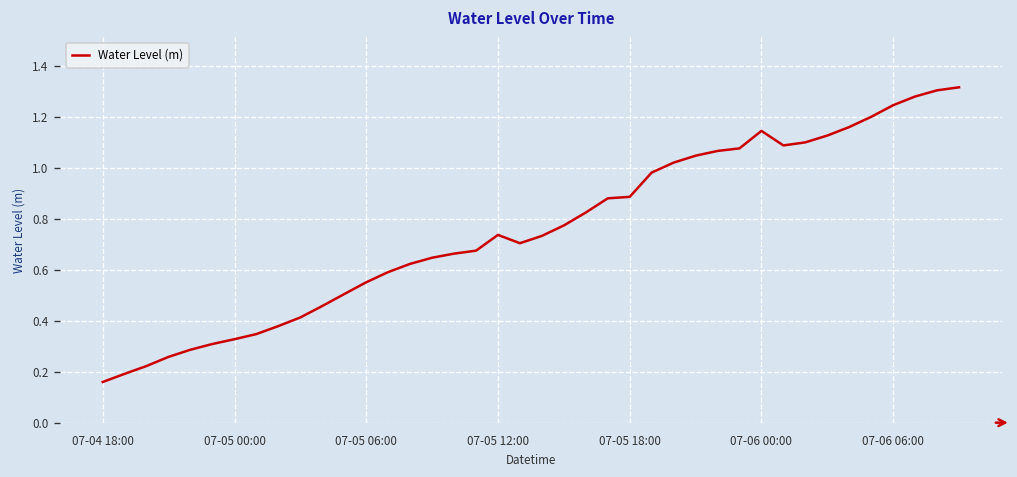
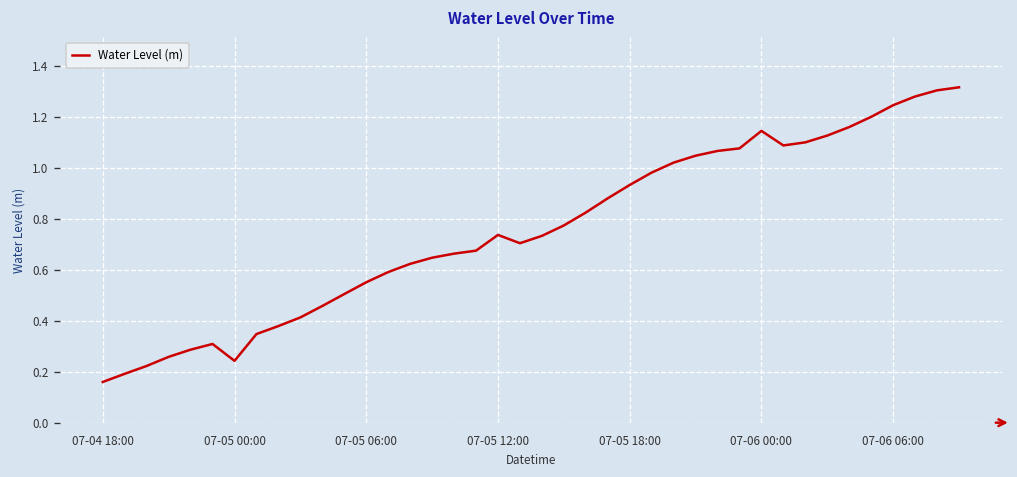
  {
    "07-04 18:00": 0.16,
-   "07-05 00:00": 0.33,
+   "07-05 00:00": 0.24,
    "07-05 06:00": 0.55,
    "07-05 12:00": 0.74,
-   "07-05 18:00": 0.89,
+   "07-05 18:00": 0.93,
    "07-06 00:00": 1.15,
    "07-06 06:00": 1.25
  }
